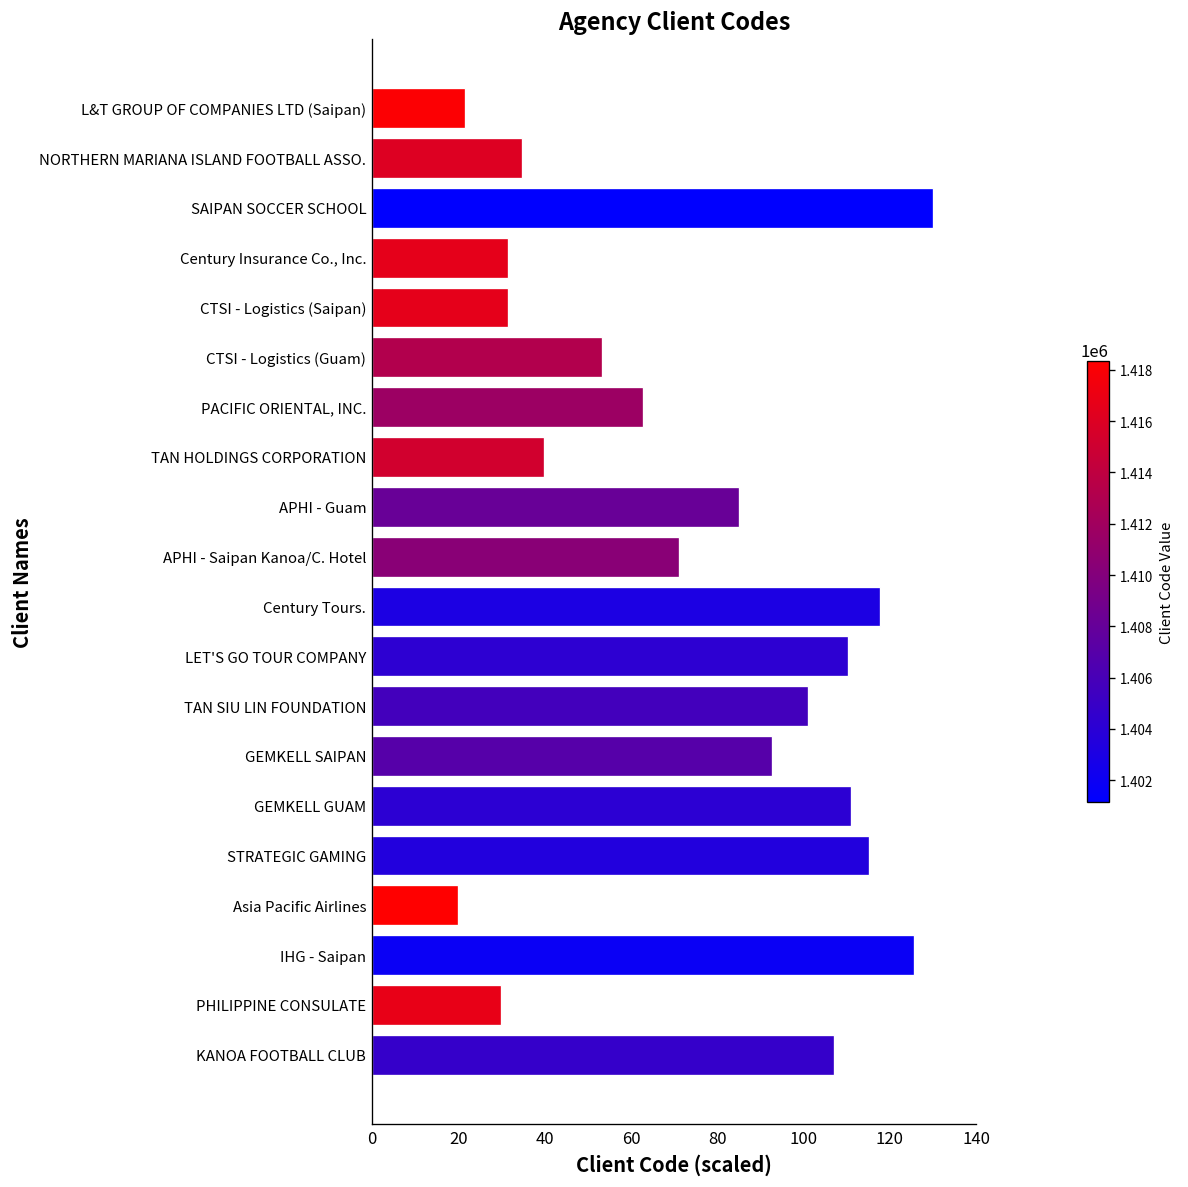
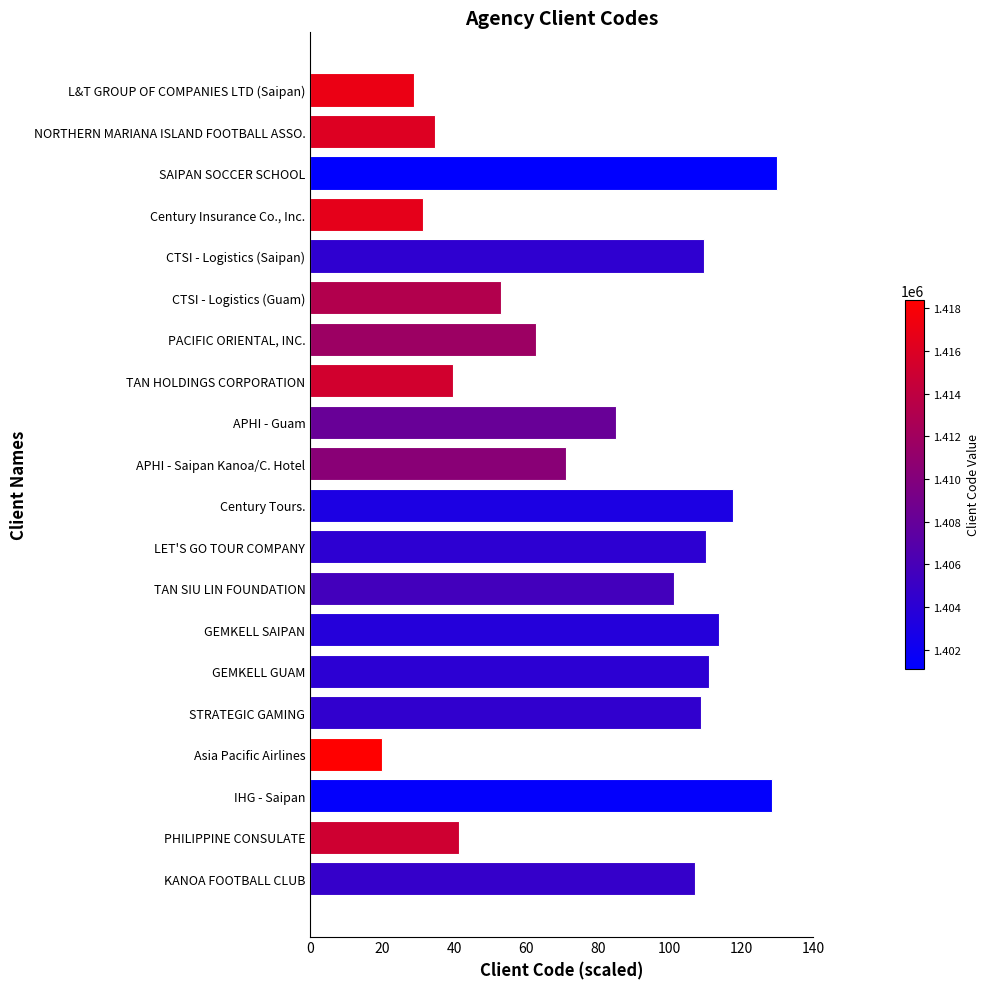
  {
-   "L&T GROUP OF COMPANIES LTD (Saipan)": 22,
+   "L&T GROUP OF COMPANIES LTD (Saipan)": 29,
    "NORTHERN MARIANA ISLAND FOOTBALL ASSO.": 35,
    "SAIPAN SOCCER SCHOOL": 130,
    "Century Insurance Co., Inc.": 31,
-   "CTSI - Logistics (Saipan)": 31,
+   "CTSI - Logistics (Saipan)": 109,
    "CTSI - Logistics (Guam)": 53,
    "PACIFIC ORIENTAL, INC.": 63,
    "TAN HOLDINGS CORPORATION": 40,
    "APHI - Guam": 85,
    "APHI - Saipan Kanoa/C. Hotel": 71,
    "Century Tours.": 118,
    "LET'S GO TOUR COMPANY": 110,
    "TAN SIU LIN FOUNDATION": 101,
-   "GEMKELL SAIPAN": 93,
+   "GEMKELL SAIPAN": 114,
    "GEMKELL GUAM": 111,
-   "STRATEGIC GAMING": 115,
+   "STRATEGIC GAMING": 109,
    "Asia Pacific Airlines": 20,
-   "IHG - Saipan": 126,
-   "PHILIPPINE CONSULATE": 30,
+   "IHG - Saipan": 129,
+   "PHILIPPINE CONSULATE": 41,
    "KANOA FOOTBALL CLUB": 107
  }
